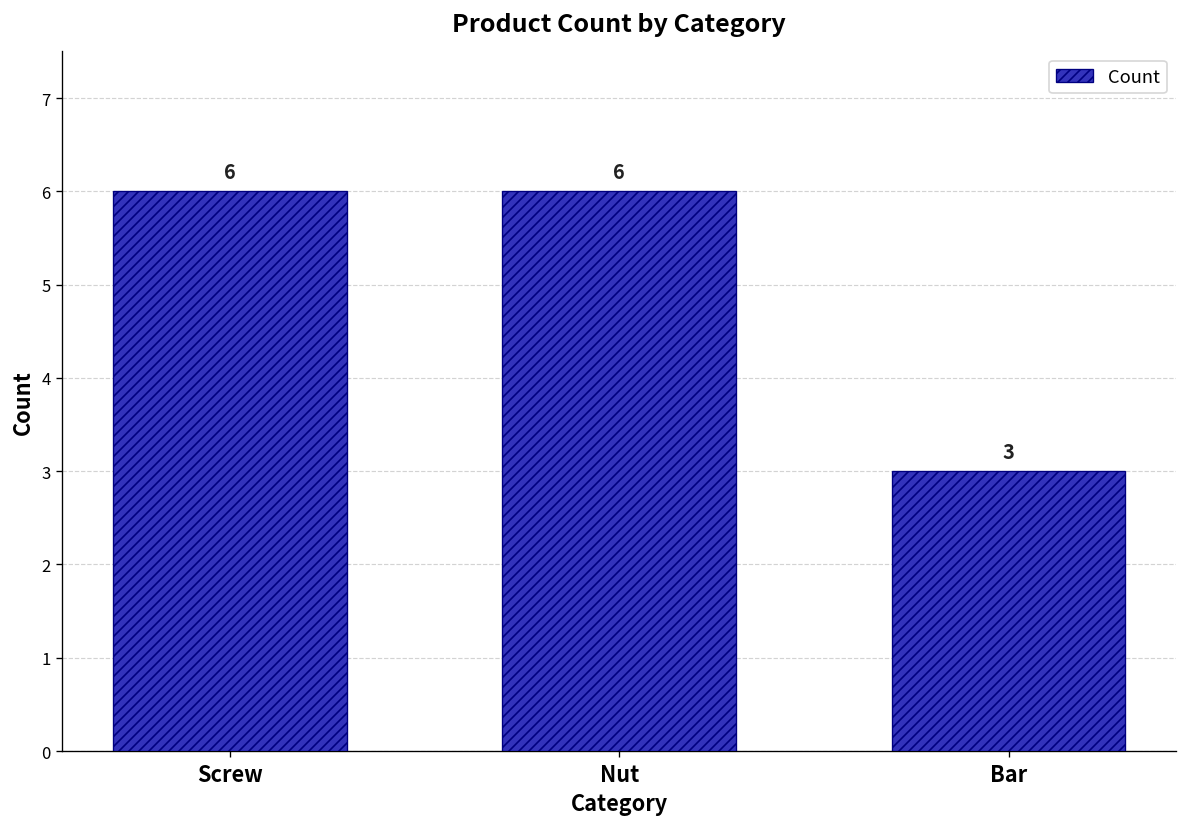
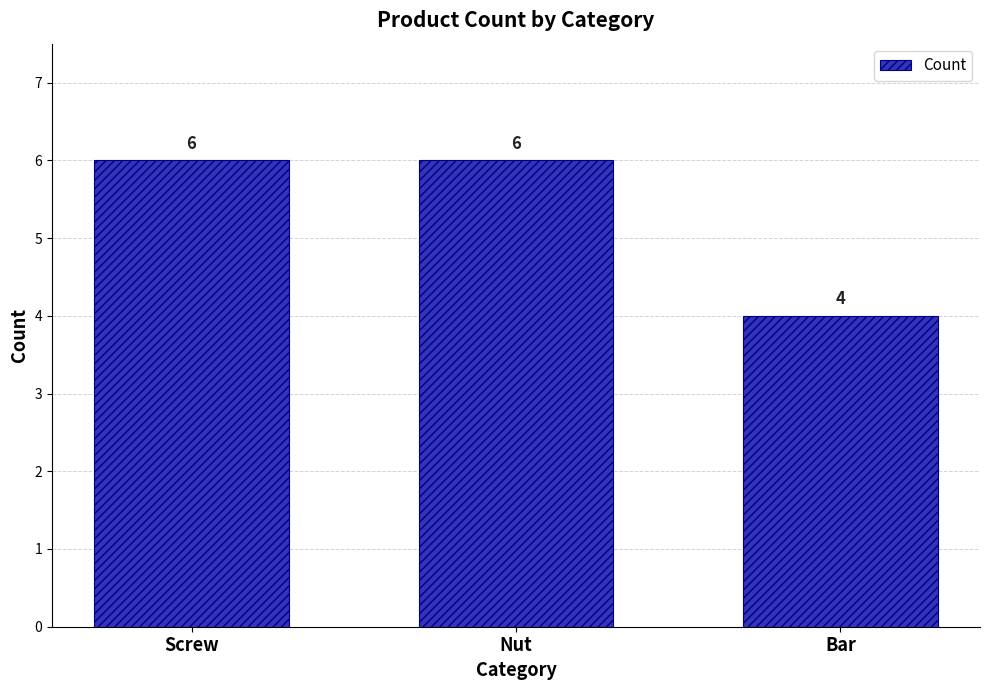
  {
    "Screw": 6,
    "Nut": 6,
-   "Bar": 3
+   "Bar": 4
  }
